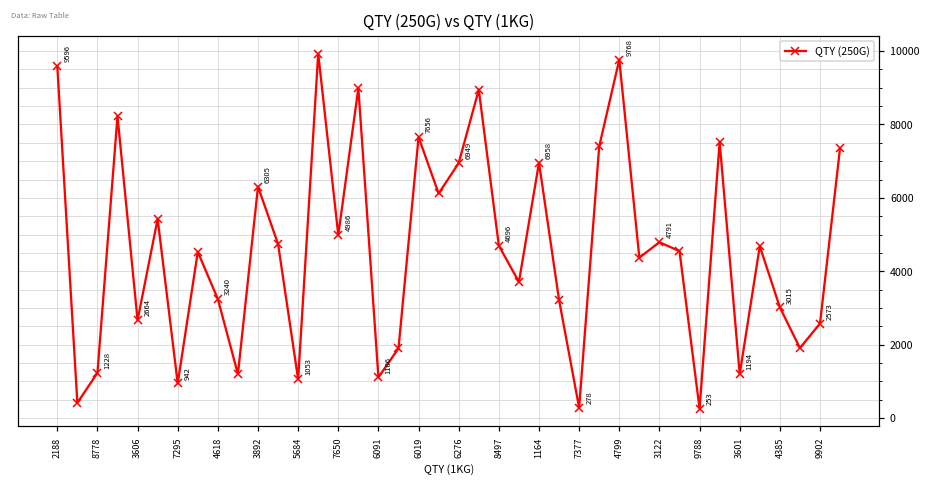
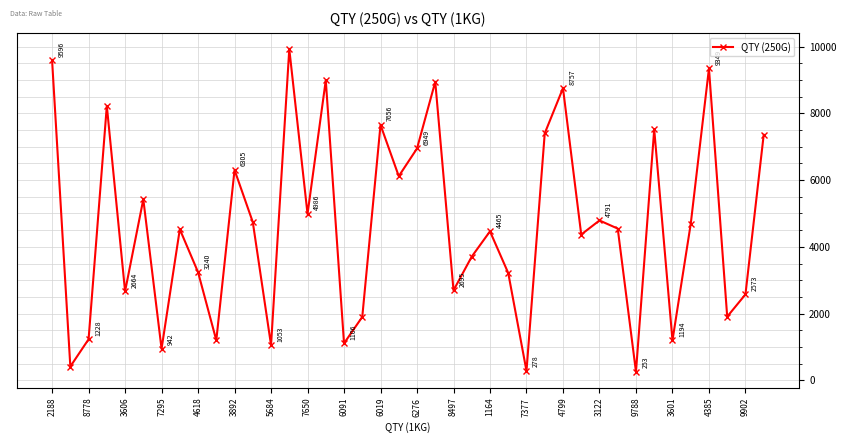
  {
    "2188": 9596,
    "8778": 1228,
    "3606": 2664,
    "7295": 942,
    "4618": 3240,
    "3892": 6305,
    "5684": 1053,
    "7650": 4986,
    "6091": 1106,
    "6019": 7656,
    "6276": 6949,
-   "8497": 4696,
-   "1164": 6958,
+   "8497": 2695,
+   "1164": 4465,
    "7377": 278,
-   "4799": 9768,
+   "4799": 8757,
    "3122": 4791,
    "9788": 253,
    "3601": 1194,
-   "4385": 3000,
+   "4385": 9300,
    "9902": 2573
  }
